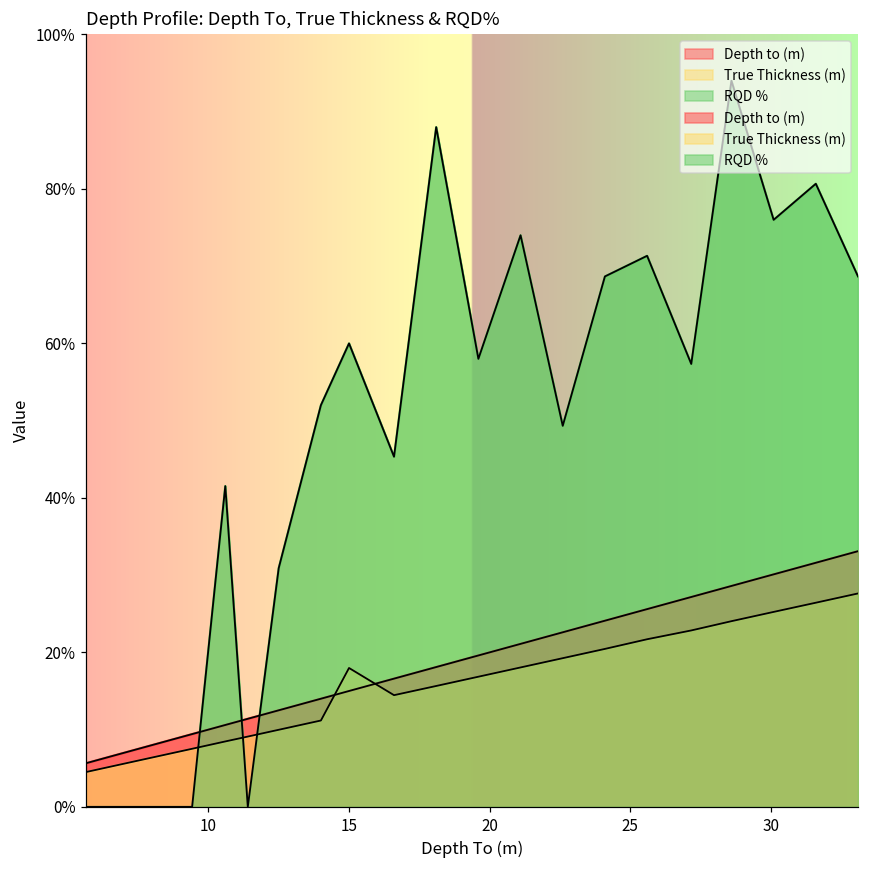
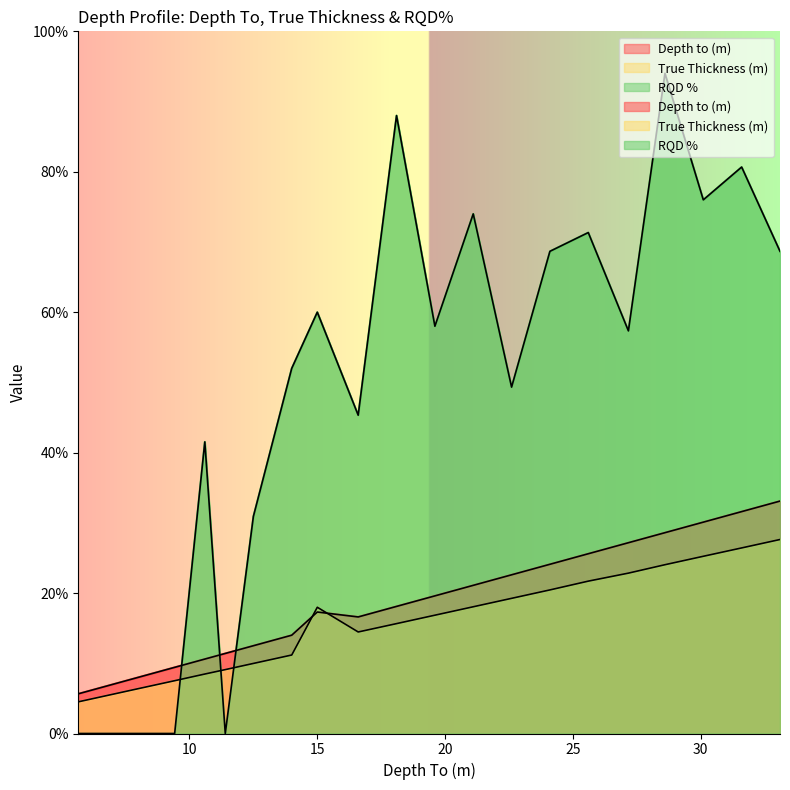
  {
    "Depth to (m)": {
-     "15": "15%"
+     "15": "17%"
    },
    "True Thickness (m)": {
      "15": "18%"
    },
    "RQD %": {
      "15": "60%"
    }
  }
